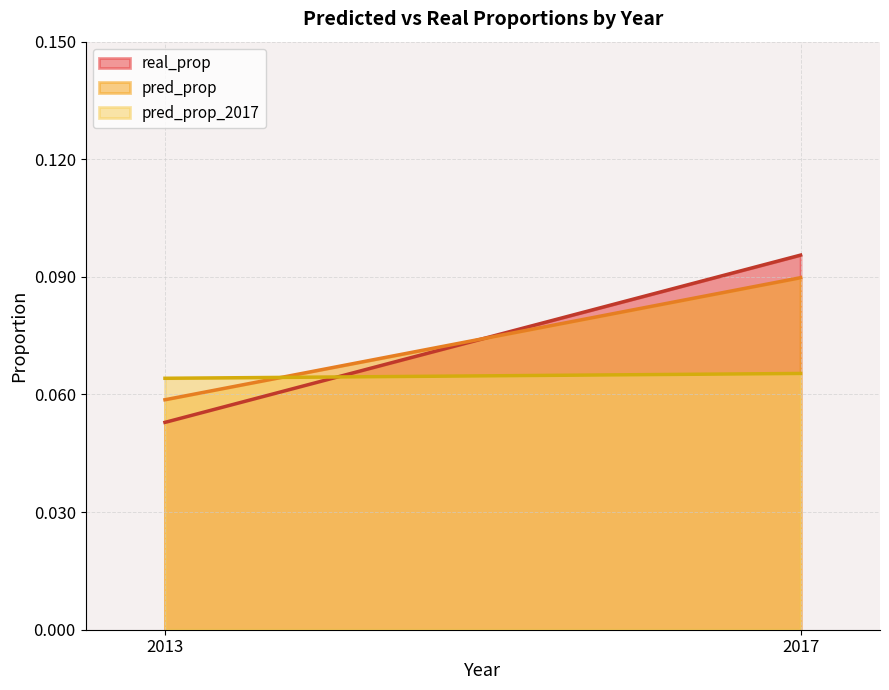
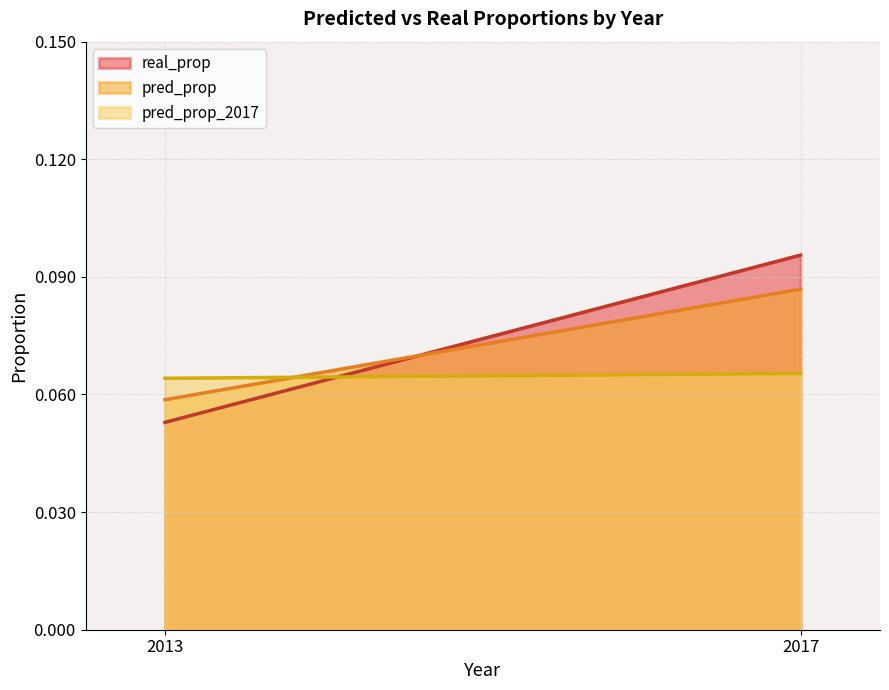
  {
    "real_prop": {
      "2013": 0.053,
      "2017": 0.096
    },
    "pred_prop": {
      "2013": 0.059,
-     "2017": 0.090
+     "2017": 0.087
    },
    "pred_prop_2017": {
      "2013": 0.064,
      "2017": 0.065
    }
  }
